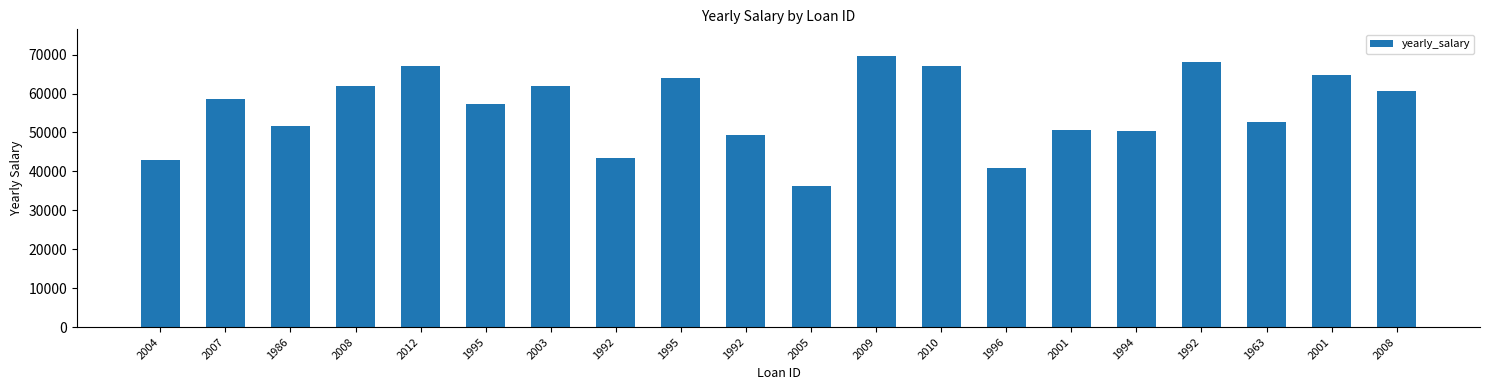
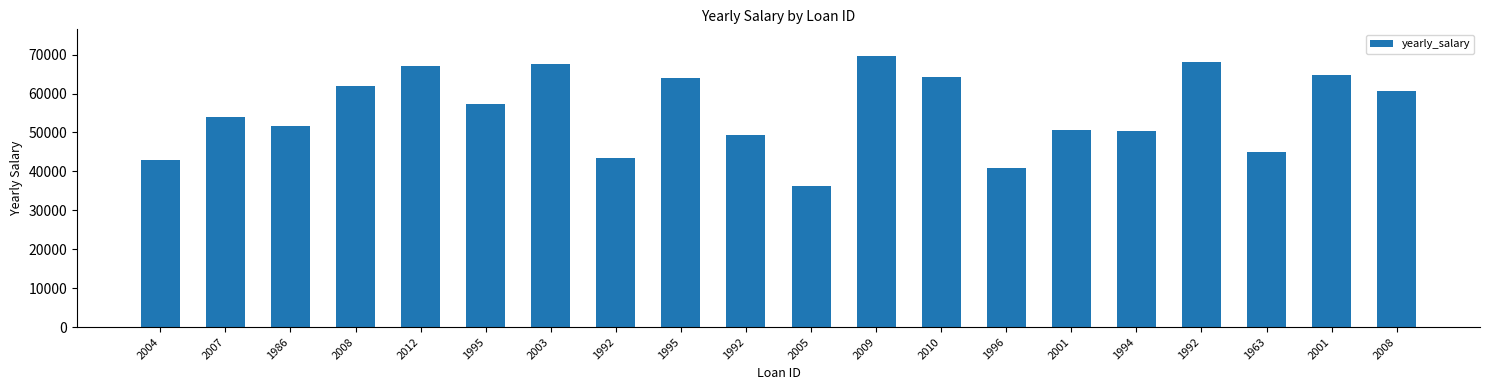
  {
    "2004": 43000,
-   "2007": 59000,
+   "2007": 54000,
    "1986": 52000,
    "2012": 67000,
-   "2003": 62000,
+   "2003": 68000,
    "2005": 36000,
    "2009": 70000,
-   "2010": 67000,
+   "2010": 64000,
    "1996": 41000,
    "1994": 50000,
-   "1963": 53000
+   "1963": 45000
  }
